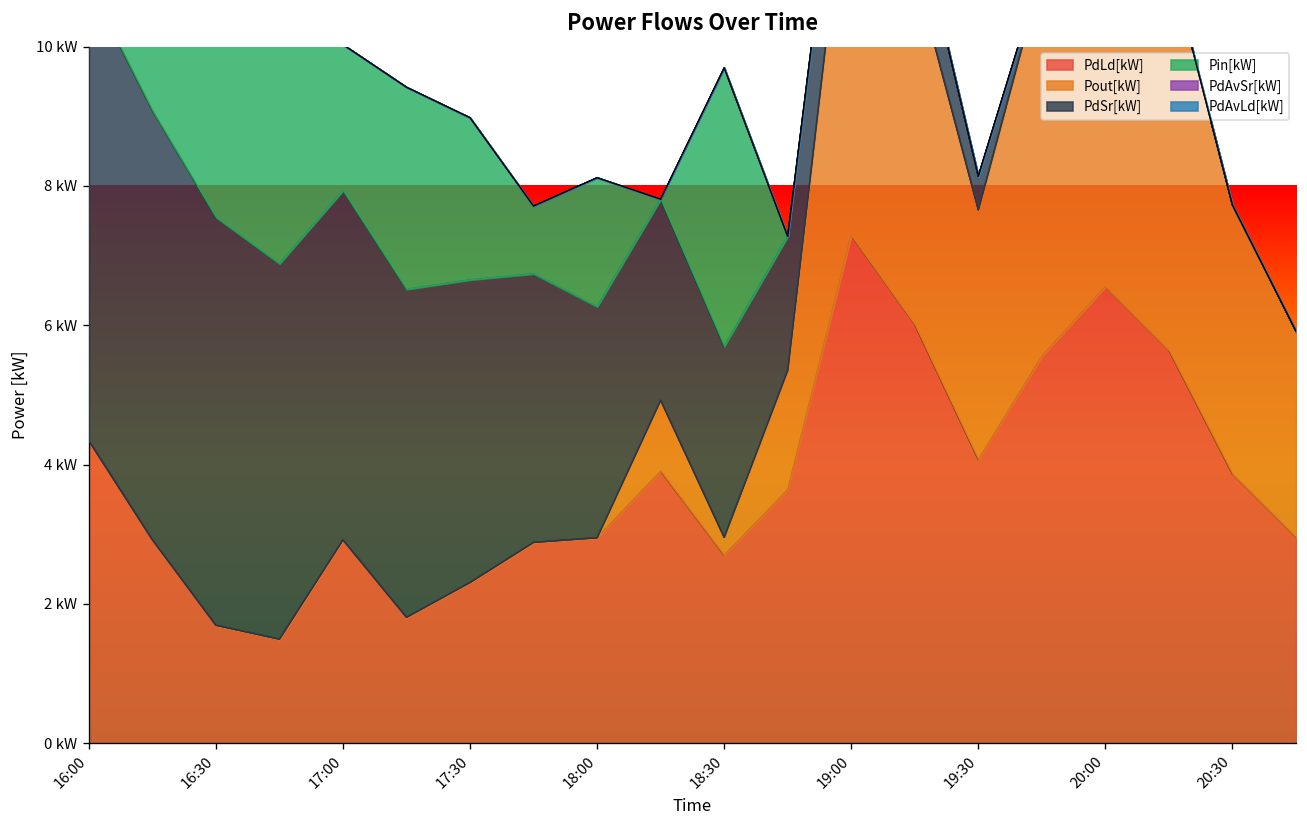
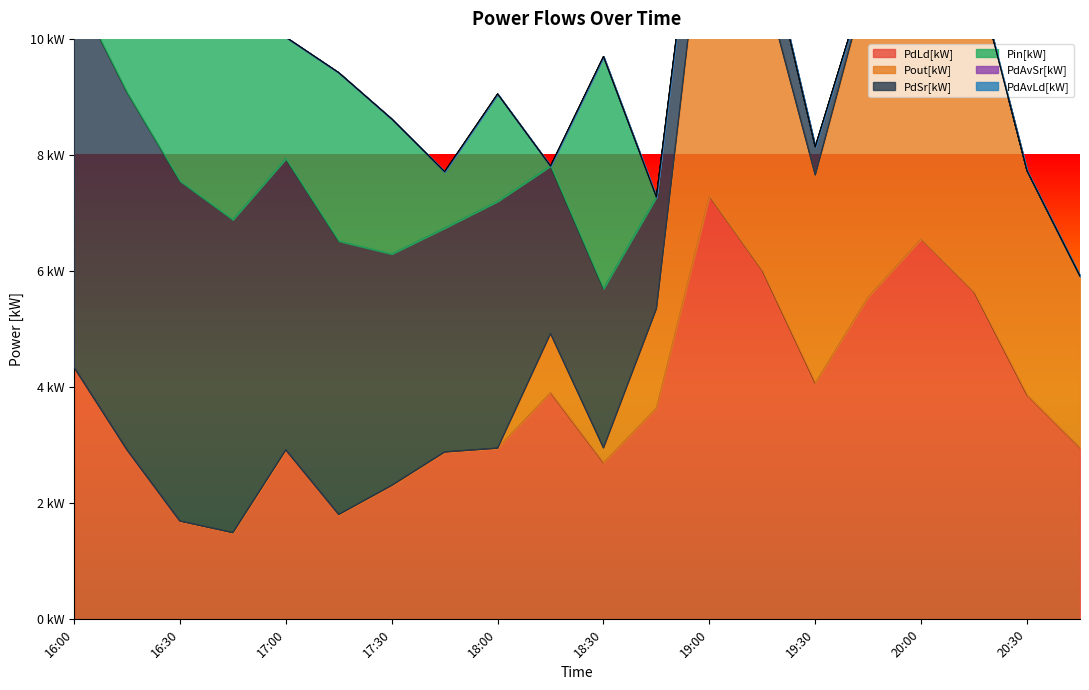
  {
    "PdSr[kW]": {
      "16:30": "5.9 kW",
      "17:00": "5.0 kW",
-     "17:30": "4.3 kW",
-     "18:00": "3.3 kW",
+     "17:30": "4.0 kW",
+     "18:00": "4.3 kW",
      "18:30": "2.7 kW"
    }
  }
